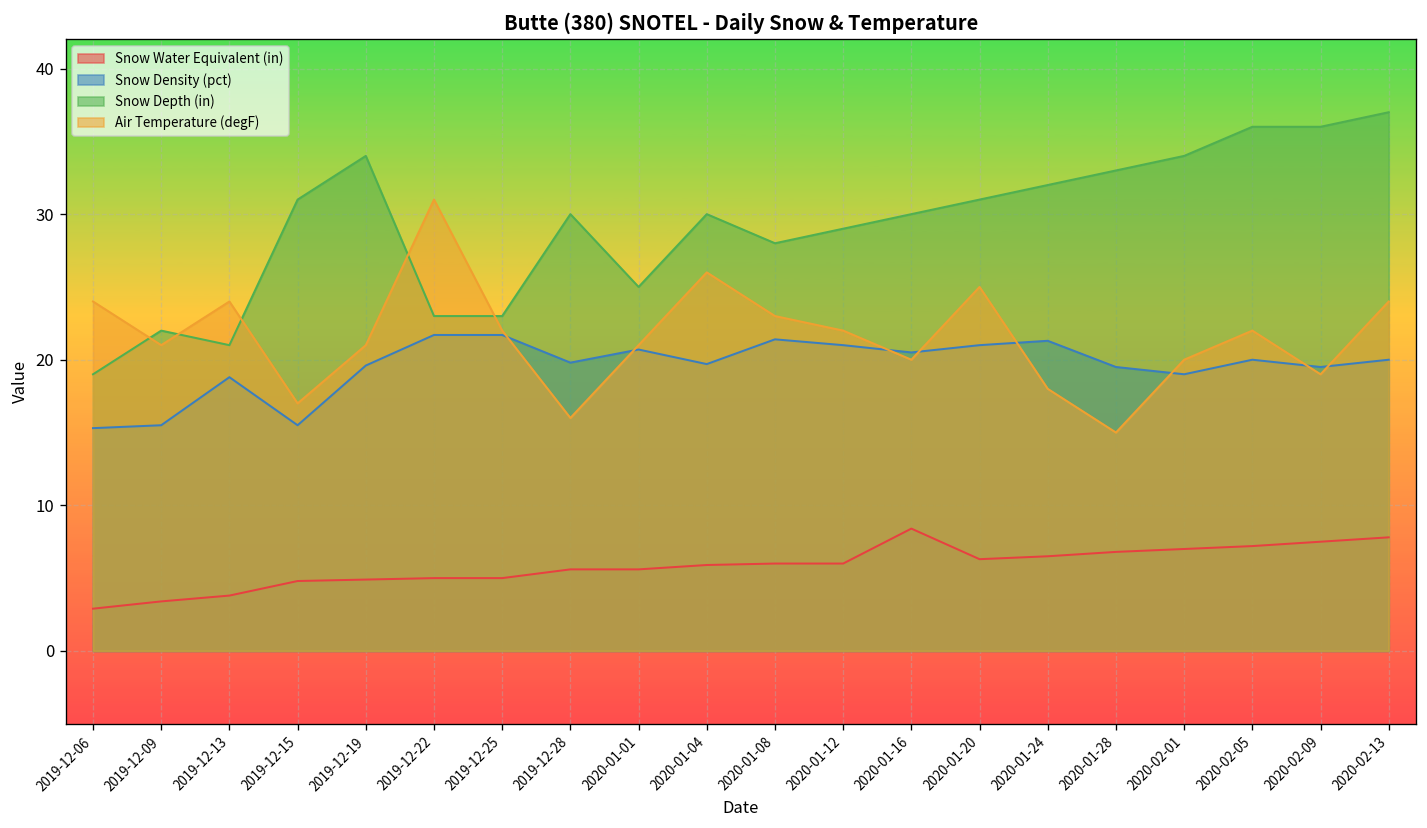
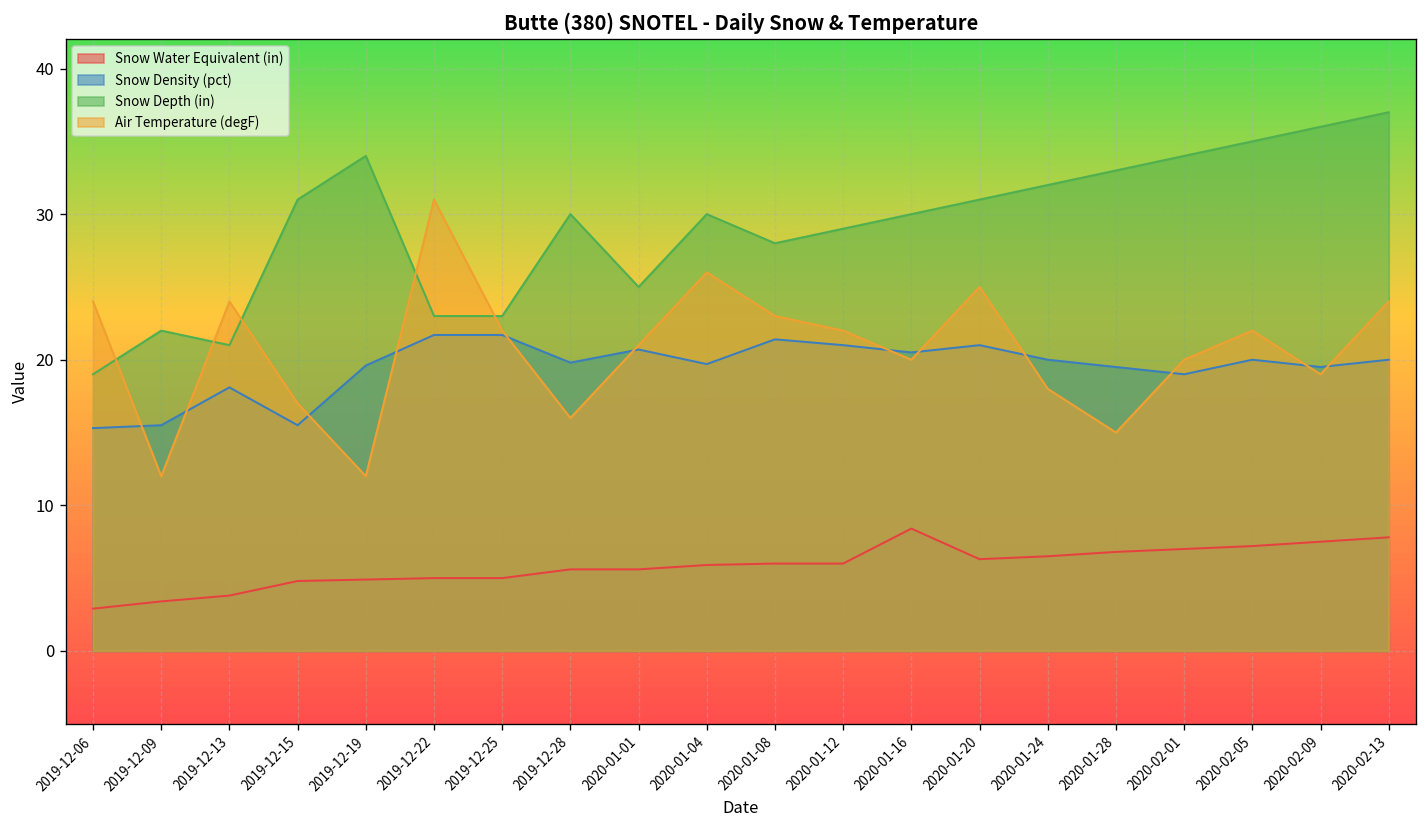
  {
    "Snow Water Equivalent (in)": {
      "2019-12-06": 2.9,
      "2019-12-09": 3.4,
      "2019-12-13": 3.8,
      "2019-12-15": 4.8,
      "2019-12-19": 4.9,
      "2019-12-22": 5.0,
      "2019-12-25": 5.0,
      "2019-12-28": 5.6,
      "2020-01-01": 5.6,
      "2020-01-04": 5.9,
      "2020-01-08": 6.0,
      "2020-01-12": 6.0,
      "2020-01-16": 8.4,
      "2020-01-20": 6.3,
      "2020-01-24": 6.5,
      "2020-01-28": 6.8,
      "2020-02-01": 7.0,
      "2020-02-05": 7.2,
      "2020-02-09": 7.5,
      "2020-02-13": 7.8
    },
    "Snow Density (pct)": {
      "2019-12-06": 15.3,
      "2019-12-09": 15.5,
-     "2019-12-13": 18.8,
+     "2019-12-13": 18.1,
      "2019-12-15": 15.5,
      "2019-12-19": 19.6,
      "2019-12-22": 21.7,
      "2019-12-25": 21.7,
      "2019-12-28": 19.8,
      "2020-01-01": 20.7,
      "2020-01-04": 19.7,
      "2020-01-08": 21.4,
      "2020-01-12": 21.0,
      "2020-01-16": 20.5,
      "2020-01-20": 21.0,
-     "2020-01-24": 21.3,
+     "2020-01-24": 20.0,
      "2020-01-28": 19.5,
      "2020-02-01": 19.0,
      "2020-02-05": 20.0,
      "2020-02-09": 19.5,
      "2020-02-13": 20.0
    },
    "Snow Depth (in)": {
      "2019-12-06": 19,
      "2019-12-09": 22,
      "2019-12-13": 21,
      "2019-12-15": 31,
      "2019-12-19": 34,
      "2019-12-22": 23,
      "2019-12-25": 23,
      "2019-12-28": 30,
      "2020-01-01": 25,
      "2020-01-04": 30,
      "2020-01-08": 28,
      "2020-01-12": 29,
      "2020-01-16": 30,
      "2020-01-20": 31,
      "2020-01-24": 32,
      "2020-01-28": 33,
      "2020-02-01": 34,
-     "2020-02-05": 36,
+     "2020-02-05": 35,
      "2020-02-09": 36,
      "2020-02-13": 37
    },
    "Air Temperature (degF)": {
      "2019-12-06": 24,
-     "2019-12-09": 21,
+     "2019-12-09": 12,
      "2019-12-13": 24,
      "2019-12-15": 17,
-     "2019-12-19": 21,
+     "2019-12-19": 12,
      "2019-12-22": 31,
      "2019-12-25": 22,
      "2019-12-28": 16,
      "2020-01-01": 21,
      "2020-01-04": 26,
      "2020-01-08": 23,
      "2020-01-12": 22,
      "2020-01-16": 20,
      "2020-01-20": 25,
      "2020-01-24": 18,
      "2020-01-28": 15,
      "2020-02-01": 20,
      "2020-02-05": 22,
      "2020-02-09": 19,
      "2020-02-13": 24
    }
  }
